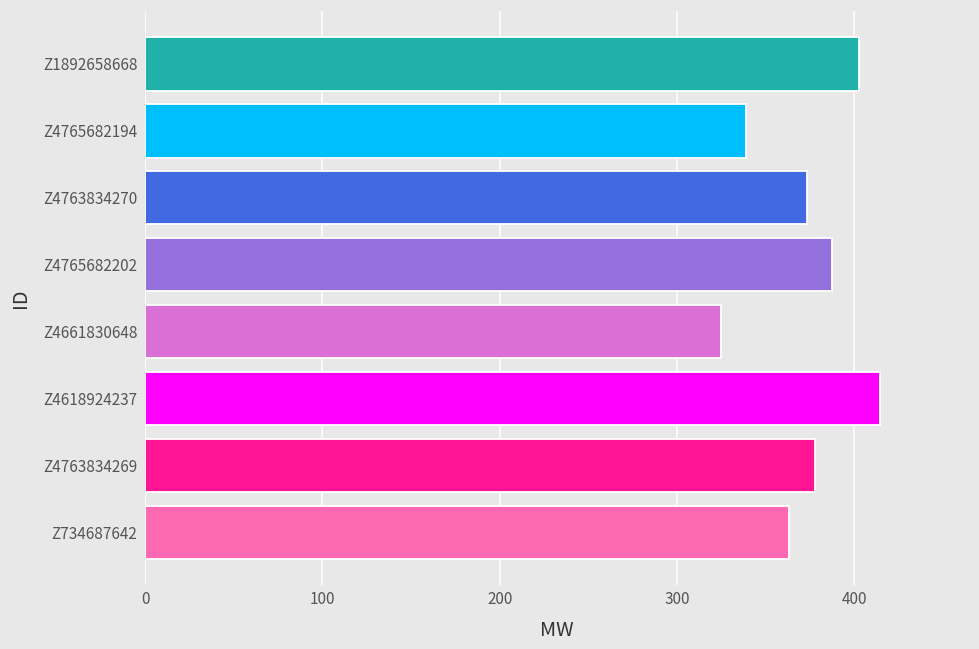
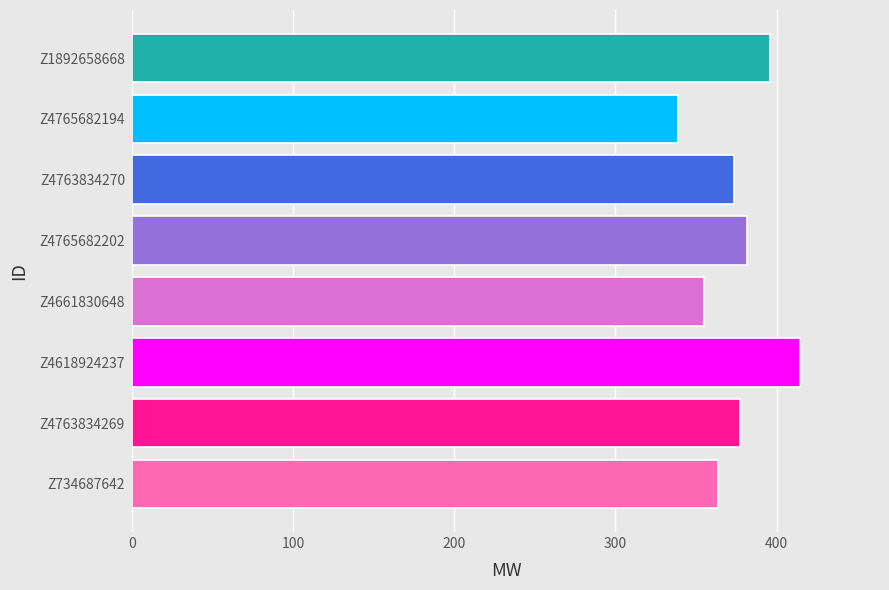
  {
-   "Z1892658668": 403,
+   "Z1892658668": 396,
    "Z4765682194": 339,
    "Z4763834270": 373,
-   "Z4765682202": 387,
-   "Z4661830648": 325,
+   "Z4765682202": 382,
+   "Z4661830648": 355,
    "Z4618924237": 414,
    "Z4763834269": 378,
    "Z734687642": 363
  }
